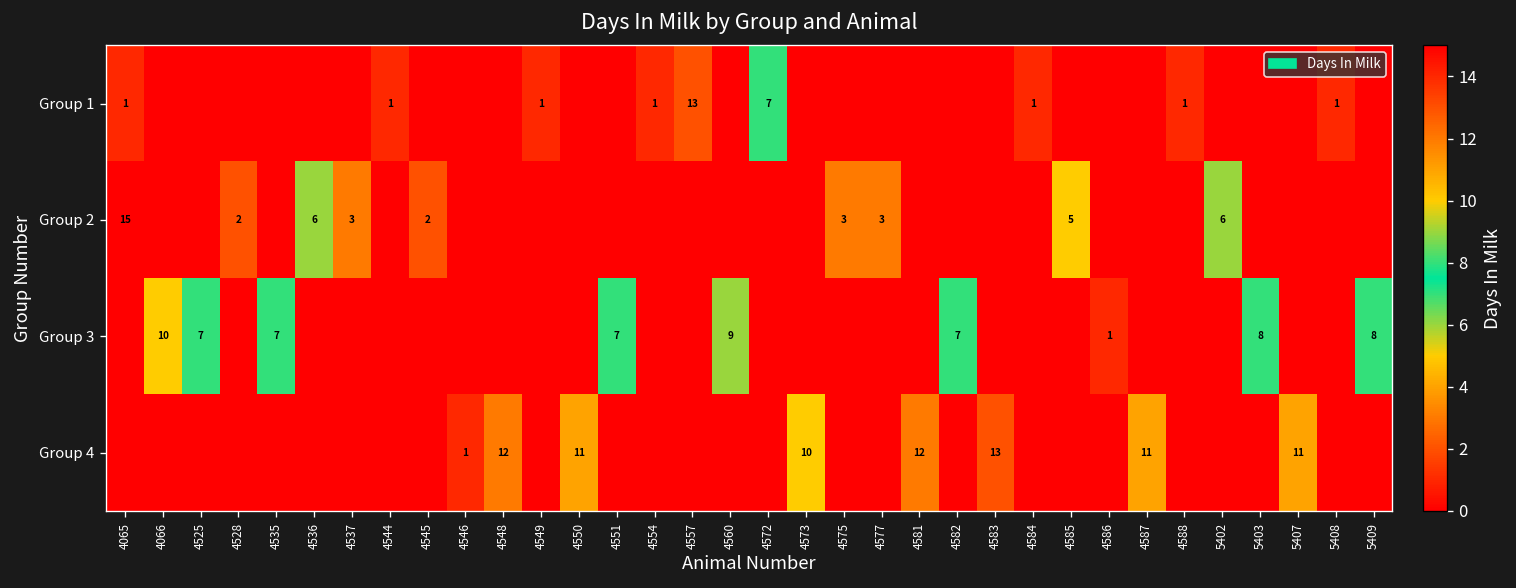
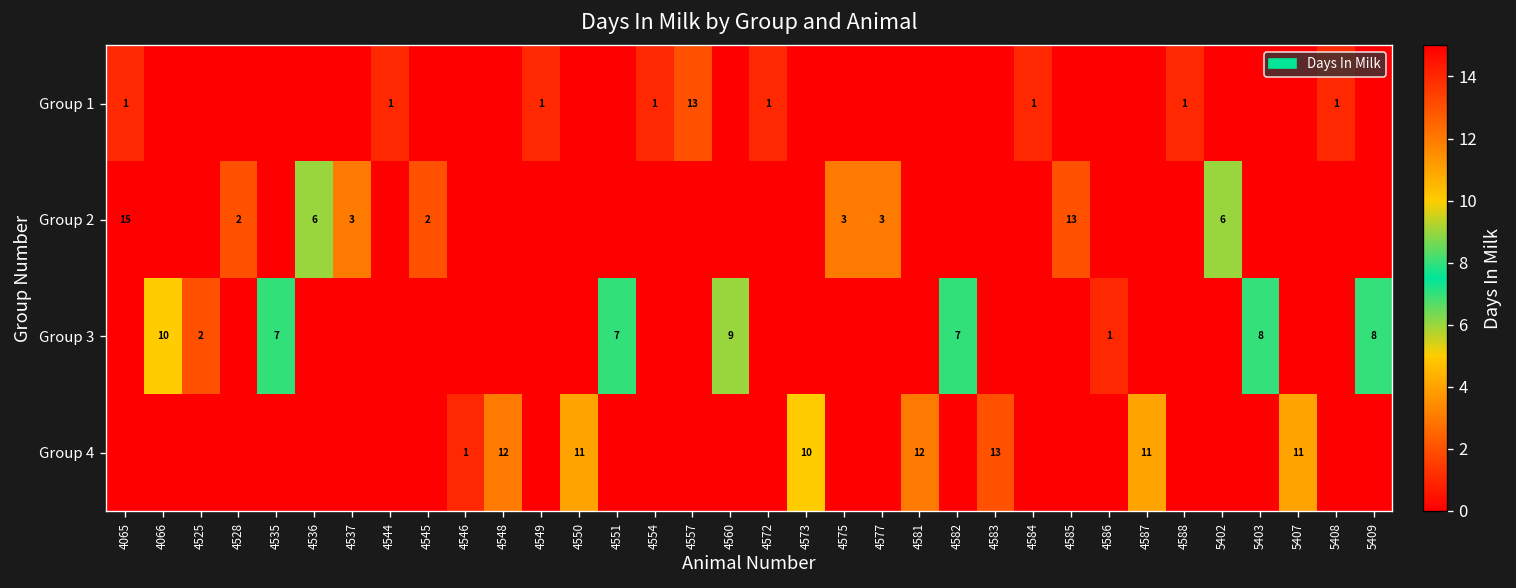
  {
    "Group 1": {
      "4065": 1,
      "4544": 1,
      "4549": 1,
      "4554": 1,
      "4557": 13,
-     "4572": 7,
+     "4572": 1,
      "4584": 1,
      "4588": 1,
      "5408": 1
    },
    "Group 2": {
      "4065": 15,
      "4528": 2,
      "4536": 6,
      "4537": 3,
      "4545": 2,
      "4575": 3,
      "4577": 3,
-     "4585": 5,
+     "4585": 13,
      "5402": 6
    },
    "Group 3": {
      "4066": 10,
-     "4525": 7,
+     "4525": 2,
      "4535": 7,
      "4551": 7,
      "4560": 9,
      "4582": 7,
      "4586": 1,
      "5403": 8,
      "5409": 8
    },
    "Group 4": {
      "4546": 1,
      "4548": 12,
      "4550": 11,
      "4573": 10,
      "4581": 12,
      "4583": 13,
      "4587": 11,
      "5407": 11
    }
  }
